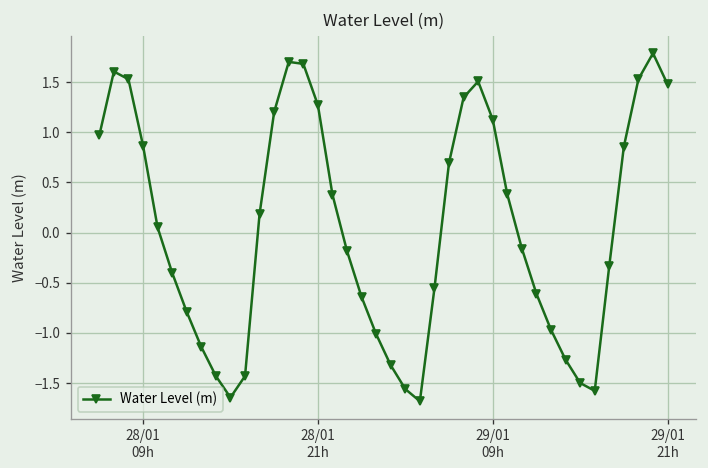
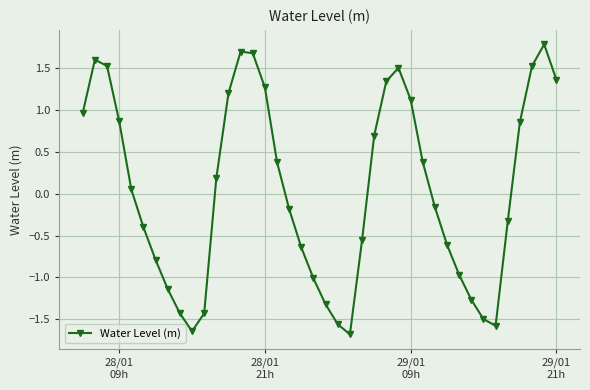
  {
    "28/01 09h": 0.9,
    "28/01 21h": 1.3,
    "29/01 09h": 1.1,
-   "29/01 21h": 1.5
+   "29/01 21h": 1.4
  }
